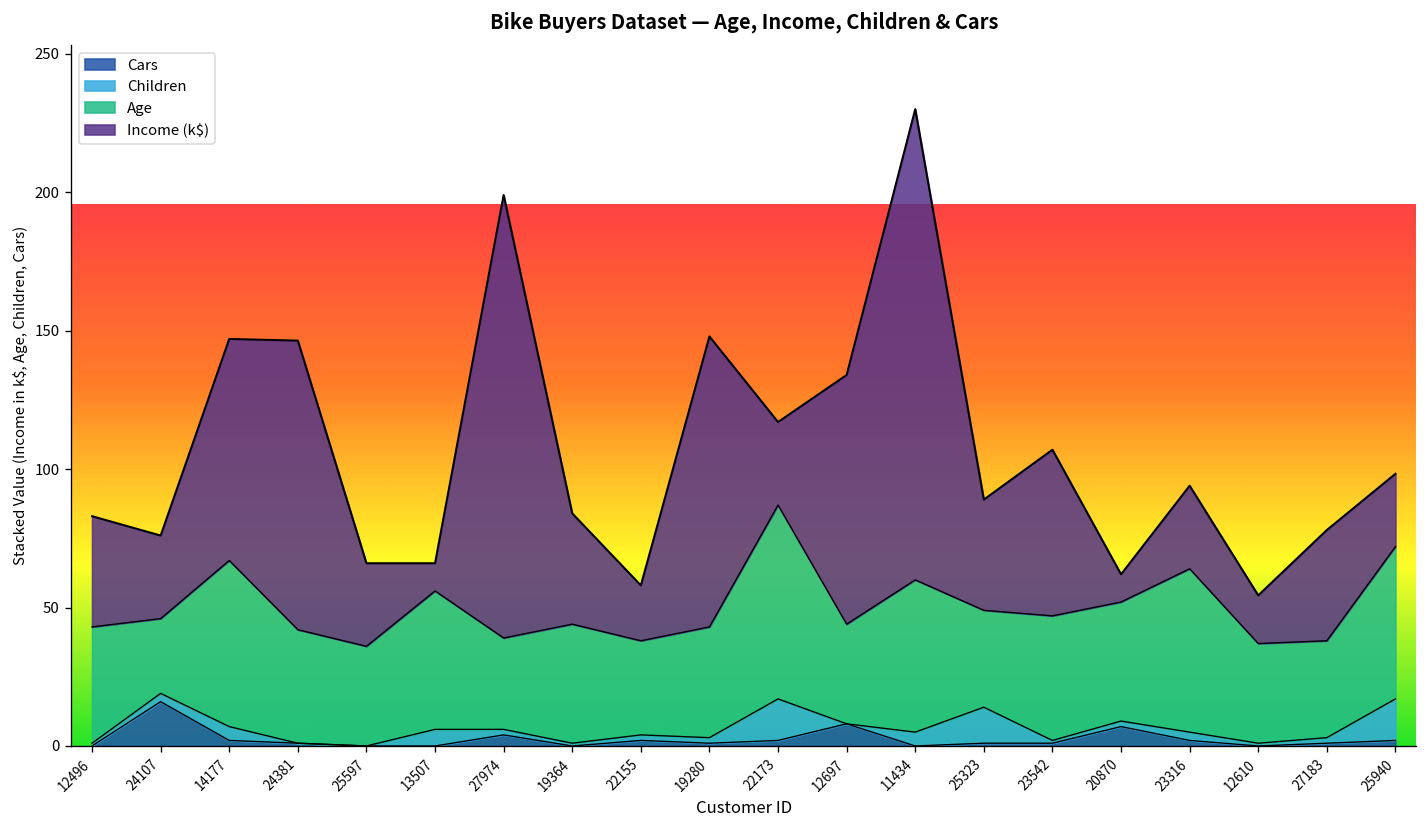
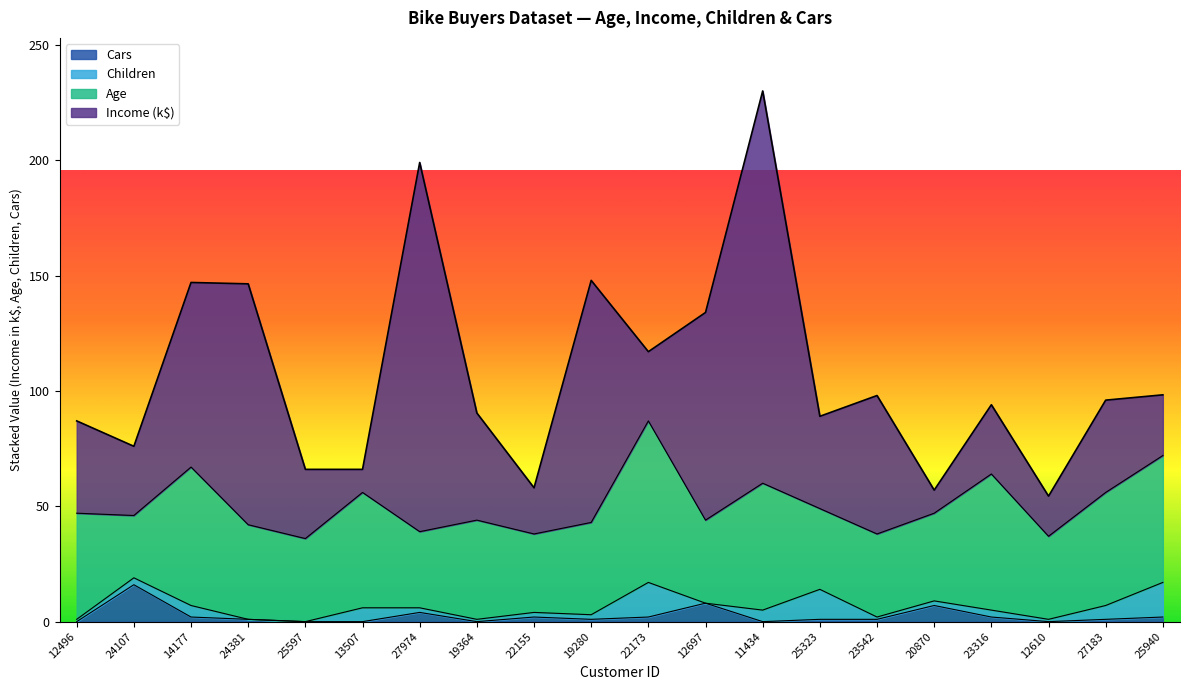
  {
    "Cars": {
      "24107": 16,
      "14177": 2,
      "13507": 0,
      "27974": 4,
      "22155": 2,
      "19280": 1,
      "22173": 2,
      "11434": 0,
      "25323": 1,
      "20870": 7,
      "23316": 2,
      "27183": 1,
      "25940": 2
    },
    "Children": {
      "24107": 3,
      "14177": 5,
      "13507": 6,
      "27974": 2,
      "22155": 2,
      "19280": 2,
      "22173": 15,
      "11434": 5,
      "25323": 13,
      "20870": 2,
      "23316": 3,
-     "27183": 2,
+     "27183": 6,
      "25940": 15
    },
    "Age": {
-     "12496": 42,
+     "12496": 46,
      "24107": 27,
      "14177": 60,
      "24381": 41,
      "25597": 36,
      "13507": 50,
      "27974": 33,
      "19364": 43,
      "22155": 34,
      "19280": 40,
      "22173": 70,
      "12697": 36,
      "11434": 55,
      "25323": 35,
-     "23542": 45,
-     "20870": 43,
+     "23542": 36,
+     "20870": 38,
      "23316": 59,
      "12610": 36,
-     "27183": 35,
+     "27183": 49,
      "25940": 55
    },
    "Income (k$)": {
      "12496": 40,
      "24107": 30,
      "14177": 80,
      "24381": 104,
      "25597": 30,
      "13507": 10,
      "27974": 160,
-     "19364": 40,
+     "19364": 46,
      "22155": 20,
      "19280": 105,
      "22173": 30,
      "12697": 90,
      "11434": 170,
      "25323": 40,
      "23542": 60,
      "20870": 10,
      "23316": 30,
      "12610": 17,
      "27183": 40,
      "25940": 26
    }
  }
